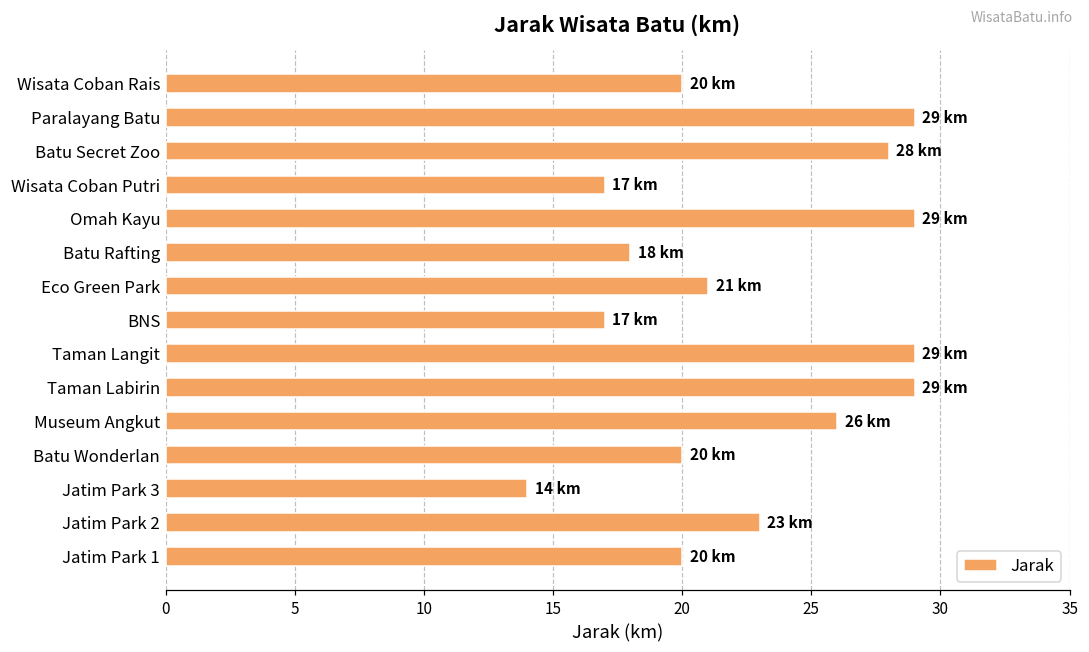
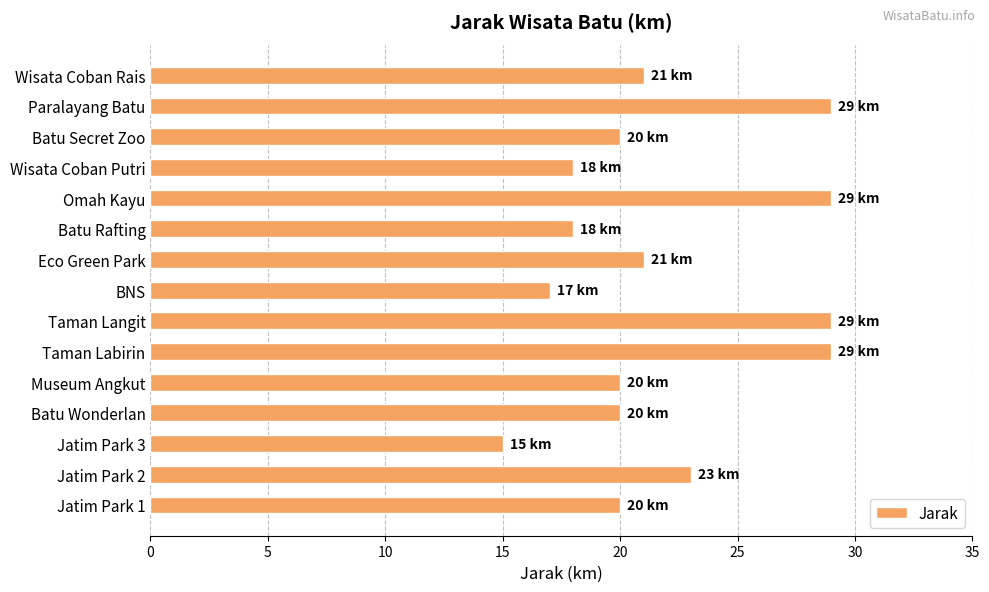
  {
-   "Wisata Coban Rais": 20,
+   "Wisata Coban Rais": 21,
    "Paralayang Batu": 29,
-   "Batu Secret Zoo": 28,
-   "Wisata Coban Putri": 17,
+   "Batu Secret Zoo": 20,
+   "Wisata Coban Putri": 18,
    "Omah Kayu": 29,
    "Batu Rafting": 18,
    "Eco Green Park": 21,
    "BNS": 17,
    "Taman Langit": 29,
    "Taman Labirin": 29,
-   "Museum Angkut": 26,
+   "Museum Angkut": 20,
    "Batu Wonderlan": 20,
-   "Jatim Park 3": 14,
+   "Jatim Park 3": 15,
    "Jatim Park 2": 23,
    "Jatim Park 1": 20
  }
